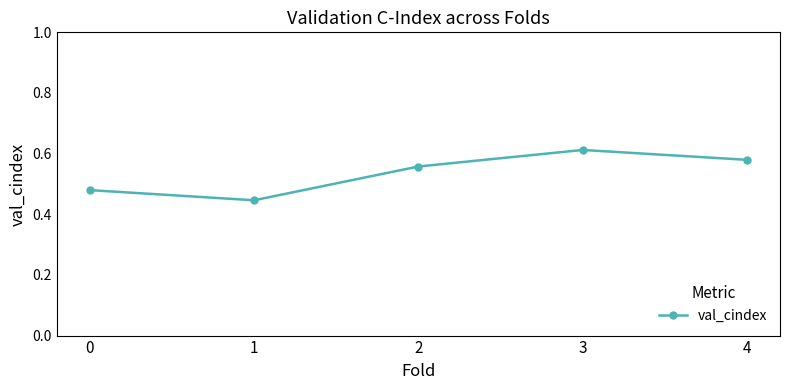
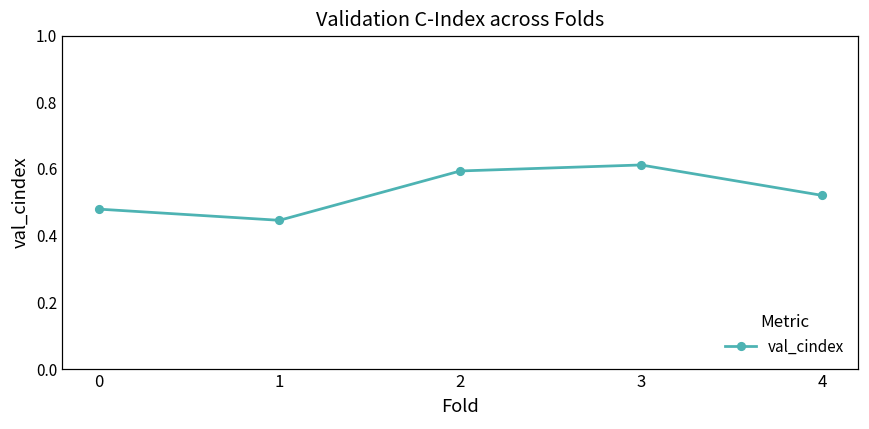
  {
    "0": 0.48,
    "1": 0.45,
-   "2": 0.56,
+   "2": 0.59,
    "3": 0.61,
-   "4": 0.58
+   "4": 0.52
  }
